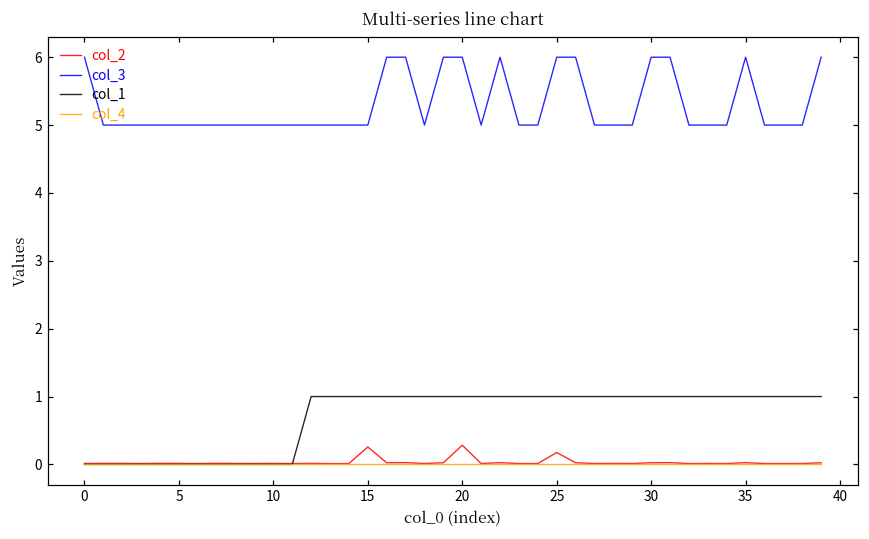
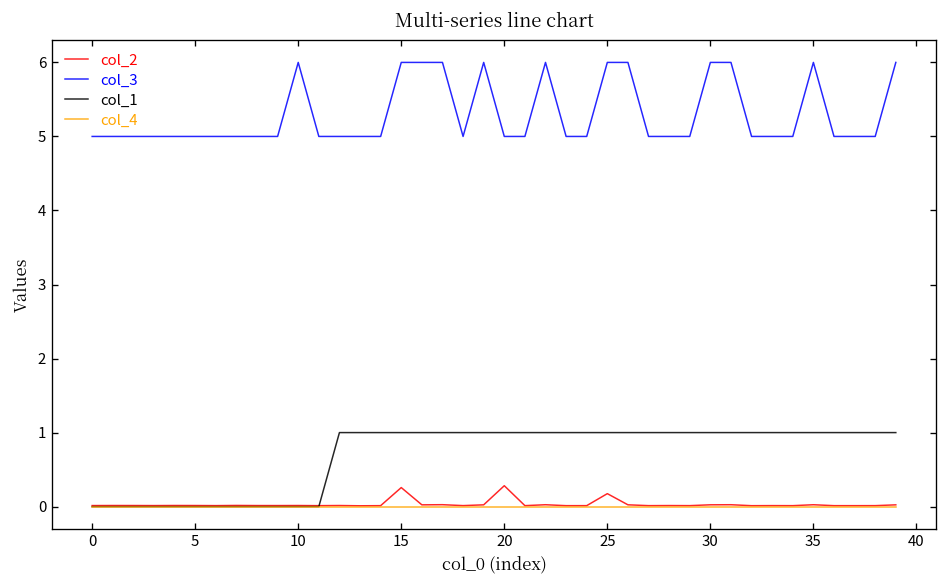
  {
    "col_2": {
      "15": 0.3,
      "20": 0.3,
      "25": 0.2
    },
    "col_3": {
-     "0": 6,
+     "0": 5,
      "5": 5,
-     "10": 5,
-     "15": 5,
-     "20": 6,
+     "10": 6,
+     "15": 6,
+     "20": 5,
      "25": 6,
      "30": 6,
      "35": 6
    },
    "col_1": {
      "15": 1,
      "20": 1,
      "25": 1,
      "30": 1,
      "35": 1
    },
    "col_4": {
      "15": 0,
      "20": 0,
      "25": 0
    }
  }
